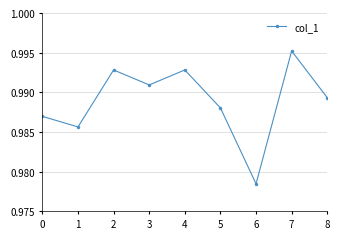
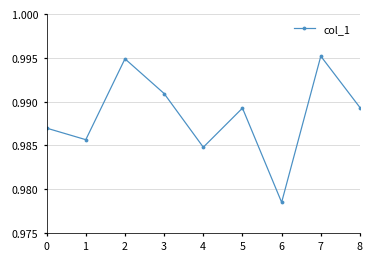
  {
    "0": 0.987,
    "1": 0.986,
-   "2": 0.993,
+   "2": 0.995,
    "3": 0.991,
-   "4": 0.993,
-   "5": 0.988,
+   "4": 0.985,
+   "5": 0.989,
    "6": 0.978,
    "7": 0.995,
    "8": 0.989
  }
